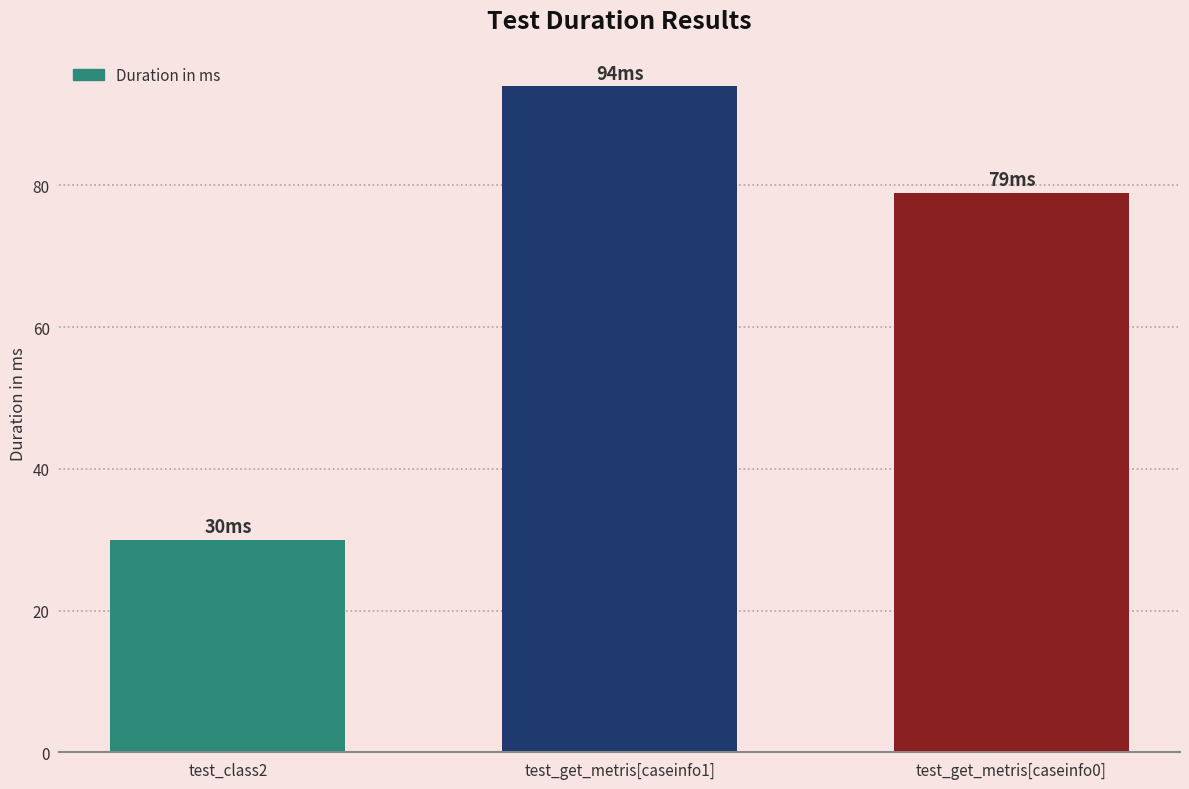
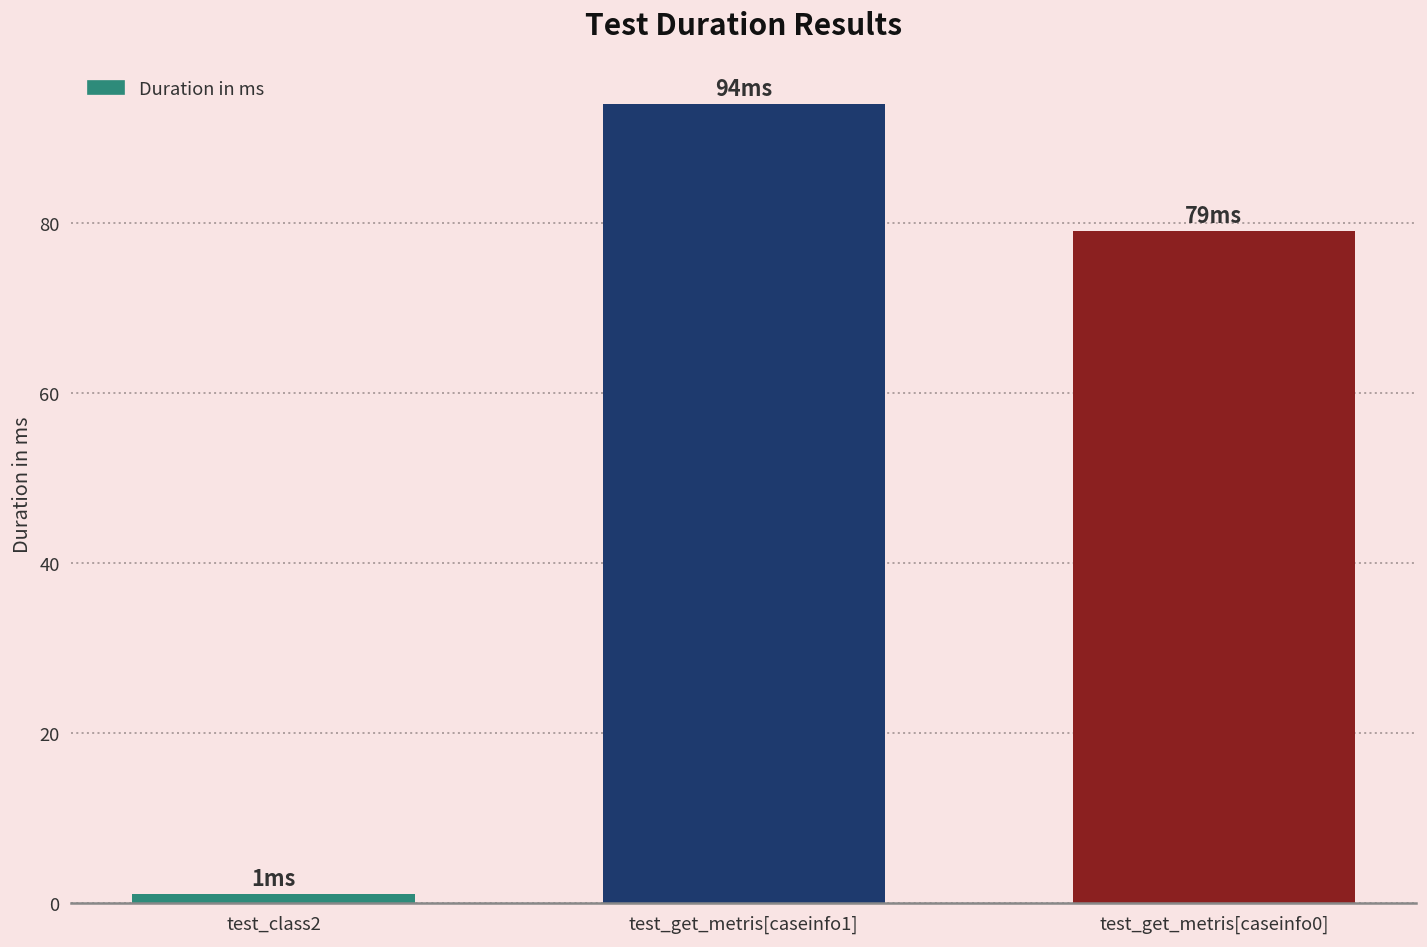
  {
-   "test_class2": 30,
+   "test_class2": 1,
    "test_get_metris[caseinfo1]": 94,
    "test_get_metris[caseinfo0]": 79
  }
